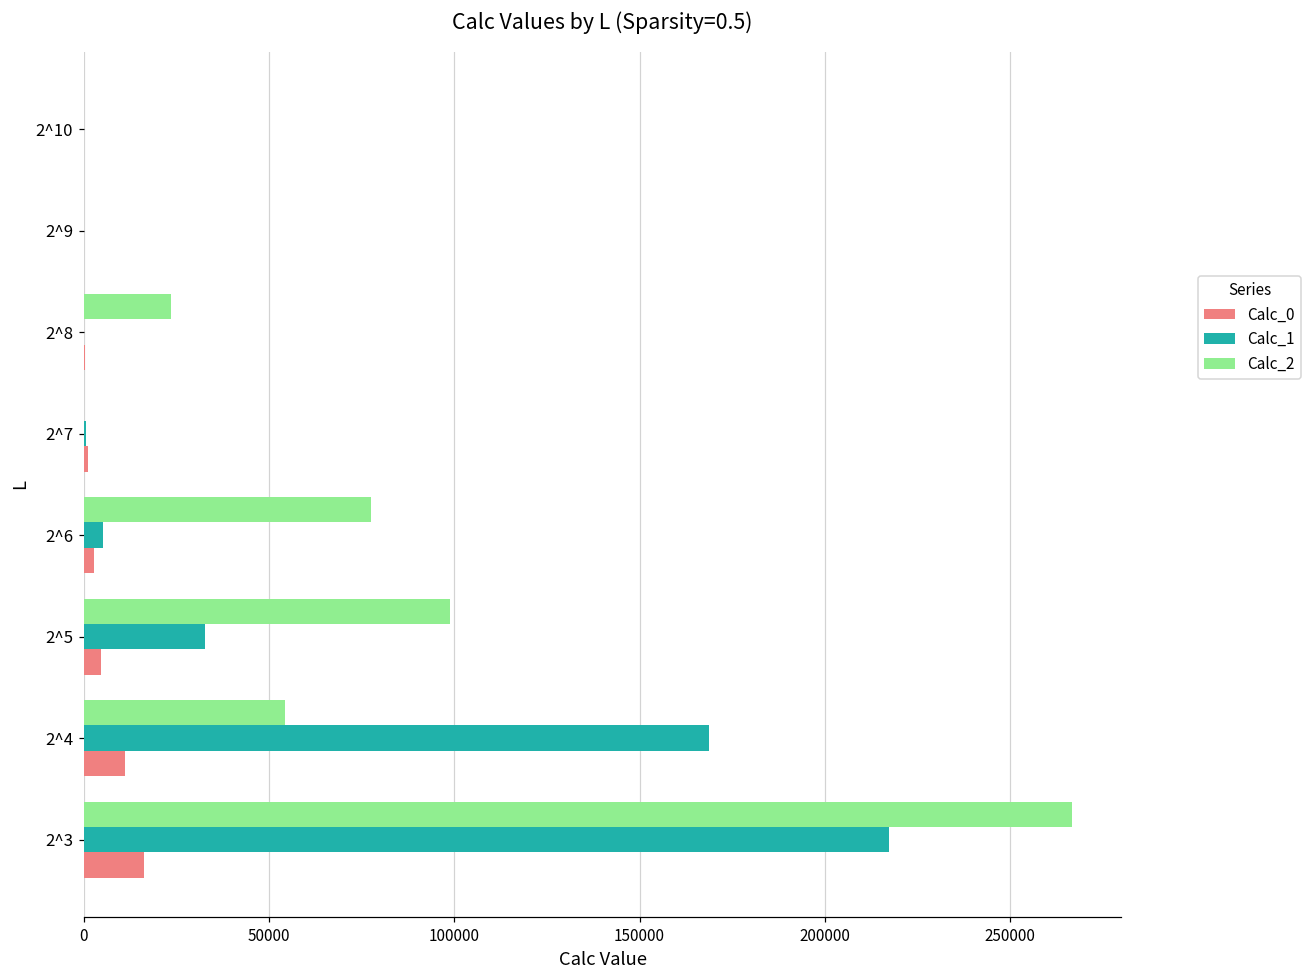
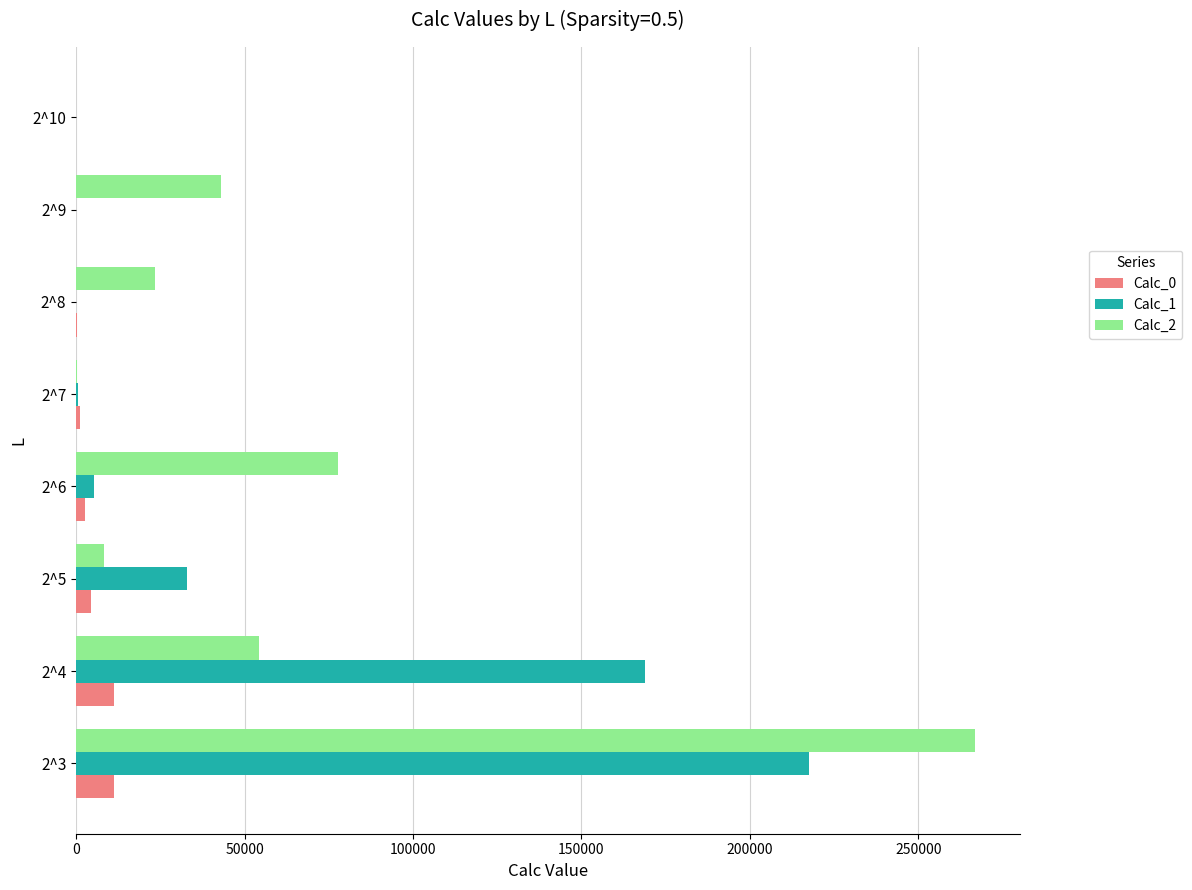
  {
    "Calc_0": {
      "2^7": 1000,
      "2^6": 3000,
      "2^5": 5000,
      "2^4": 11000,
-     "2^3": 16000
+     "2^3": 11000
    },
    "Calc_1": {
      "2^6": 5000,
      "2^5": 33000,
      "2^4": 169000,
      "2^3": 217000
    },
    "Calc_2": {
      "2^10": 0,
-     "2^9": 0,
+     "2^9": 43000,
      "2^8": 23000,
      "2^6": 78000,
-     "2^5": 99000,
+     "2^5": 8000,
      "2^4": 54000,
      "2^3": 267000
    }
  }
